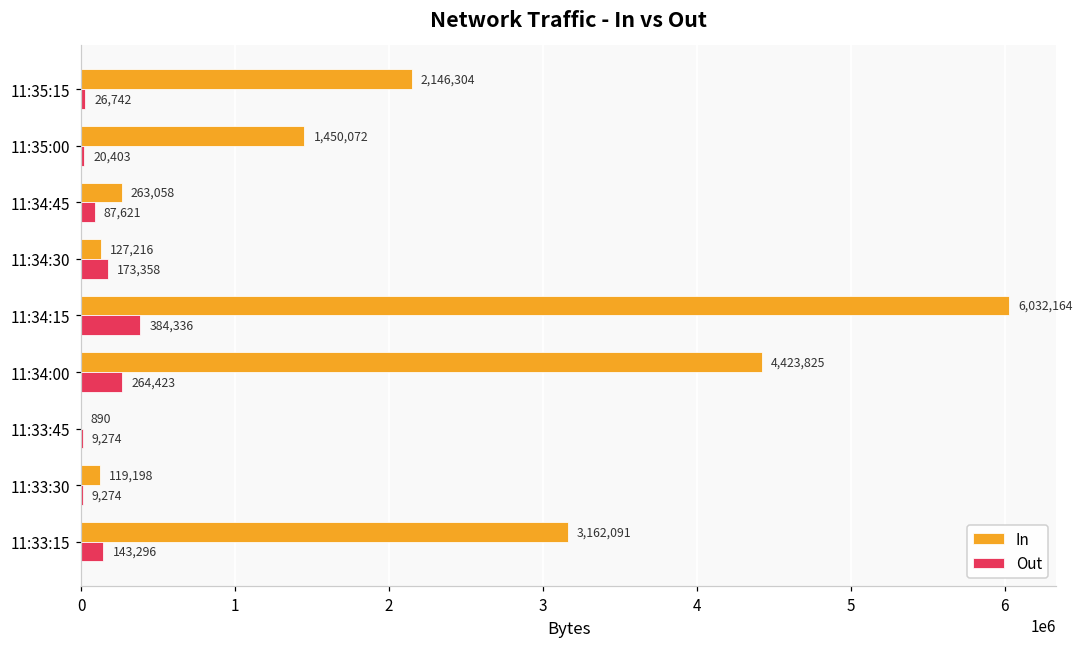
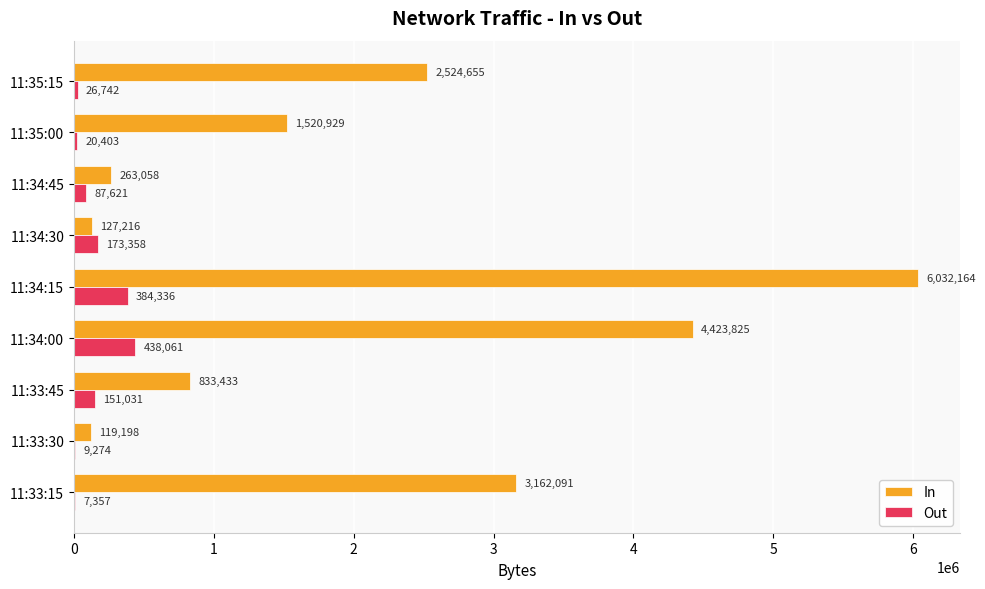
  {
    "In": {
-     "11:35:15": "2,146,304",
-     "11:35:00": "1,450,072",
+     "11:35:15": "2,524,655",
+     "11:35:00": "1,520,929",
      "11:34:45": "263,058",
      "11:34:30": "127,216",
      "11:34:15": "6,032,164",
      "11:34:00": "4,423,825",
-     "11:33:45": "890",
+     "11:33:45": "833,433",
      "11:33:30": "119,198",
      "11:33:15": "3,162,091"
    },
    "Out": {
      "11:35:15": "26,742",
      "11:35:00": "20,403",
      "11:34:45": "87,621",
      "11:34:30": "173,358",
      "11:34:15": "384,336",
-     "11:34:00": "264,423",
-     "11:33:45": "9,274",
+     "11:34:00": "438,061",
+     "11:33:45": "151,031",
      "11:33:30": "9,274",
-     "11:33:15": "143,296"
+     "11:33:15": "7,357"
    }
  }
